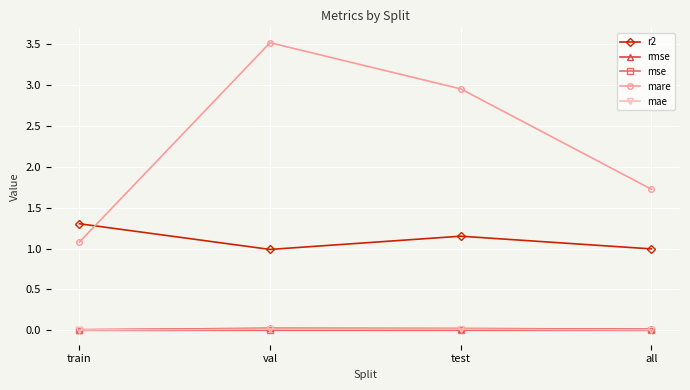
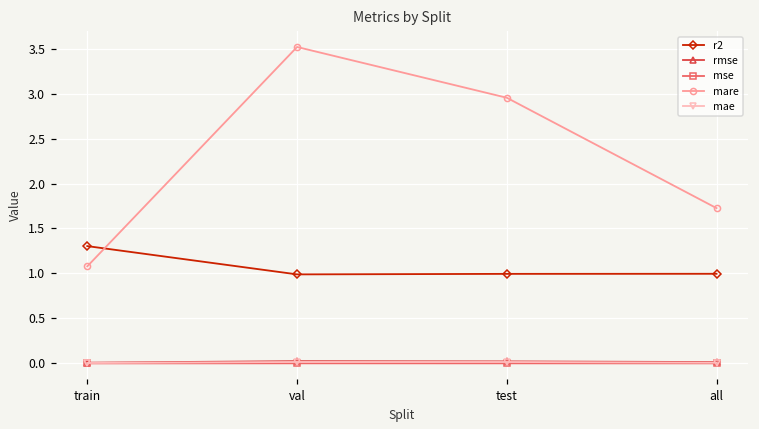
  {
    "r2": {
      "train": 1.3,
      "val": 1.0,
-     "test": 1.2,
+     "test": 1.0,
      "all": 1.0
    }
  }
